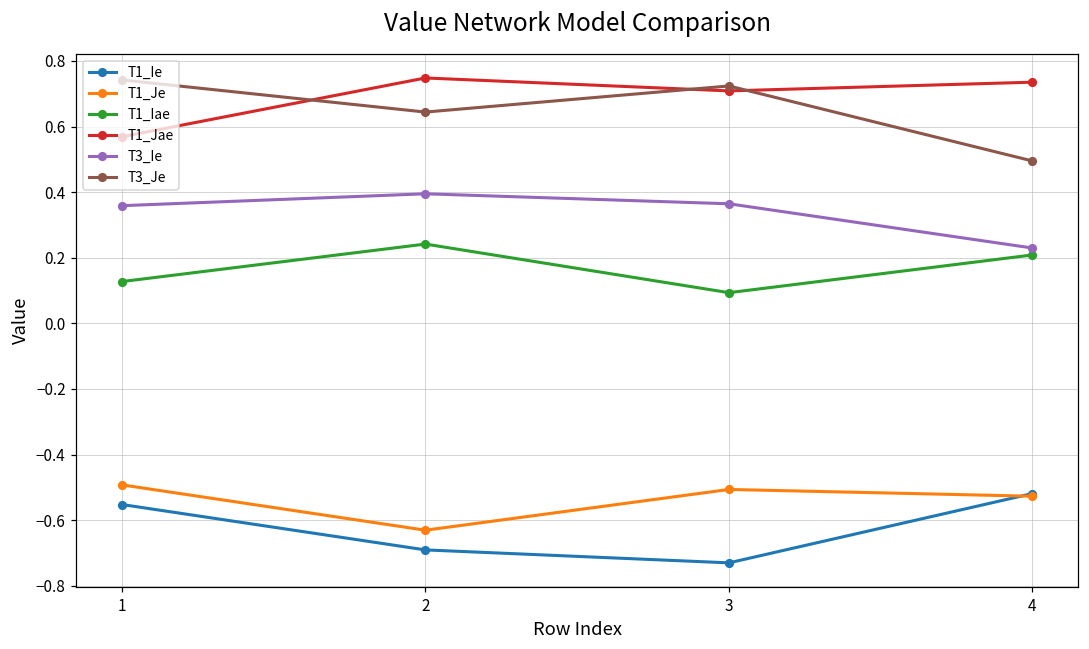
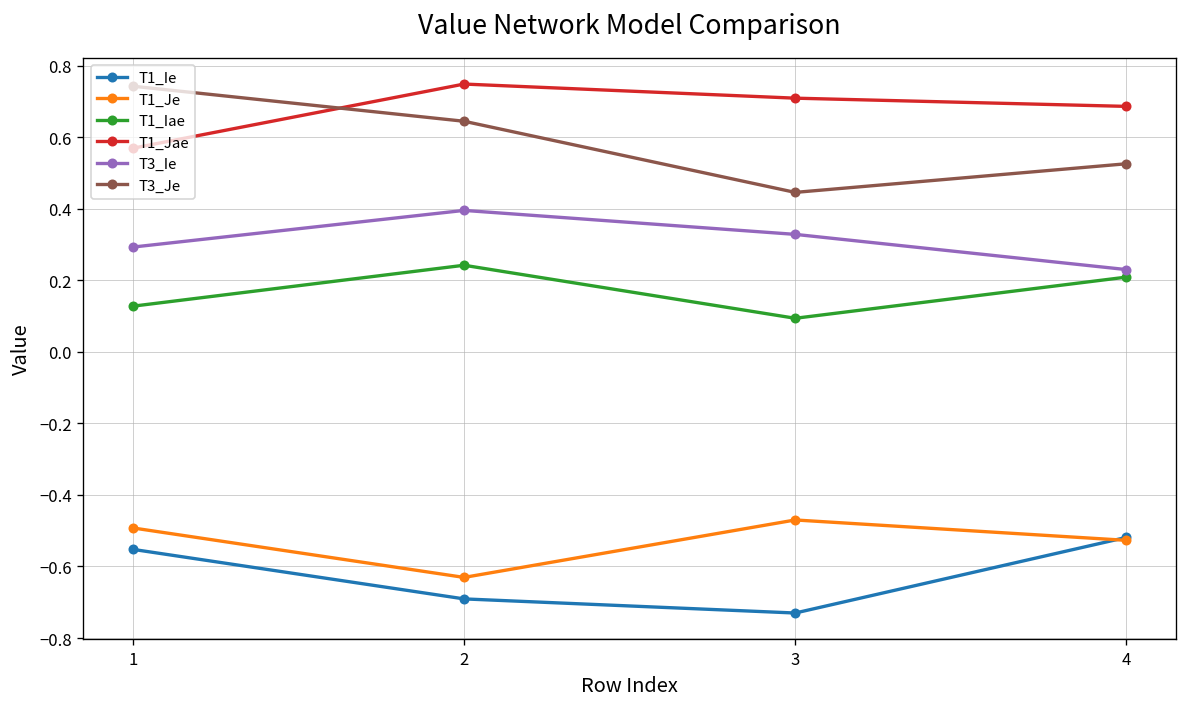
  {
    "T1_Ie": {
      "1": -0.55,
      "2": -0.69,
      "3": -0.73
    },
    "T1_Je": {
      "1": -0.49,
      "2": -0.63,
-     "3": -0.51
+     "3": -0.47
    },
    "T1_Iae": {
      "1": 0.13,
      "2": 0.24,
      "3": 0.09,
      "4": 0.21
    },
    "T1_Jae": {
      "2": 0.75,
      "3": 0.71,
-     "4": 0.74
+     "4": 0.69
    },
    "T3_Ie": {
-     "1": 0.36,
+     "1": 0.29,
      "2": 0.40,
-     "3": 0.36,
+     "3": 0.33,
      "4": 0.23
    },
    "T3_Je": {
      "2": 0.64,
-     "3": 0.72,
-     "4": 0.50
+     "3": 0.45,
+     "4": 0.53
    }
  }
